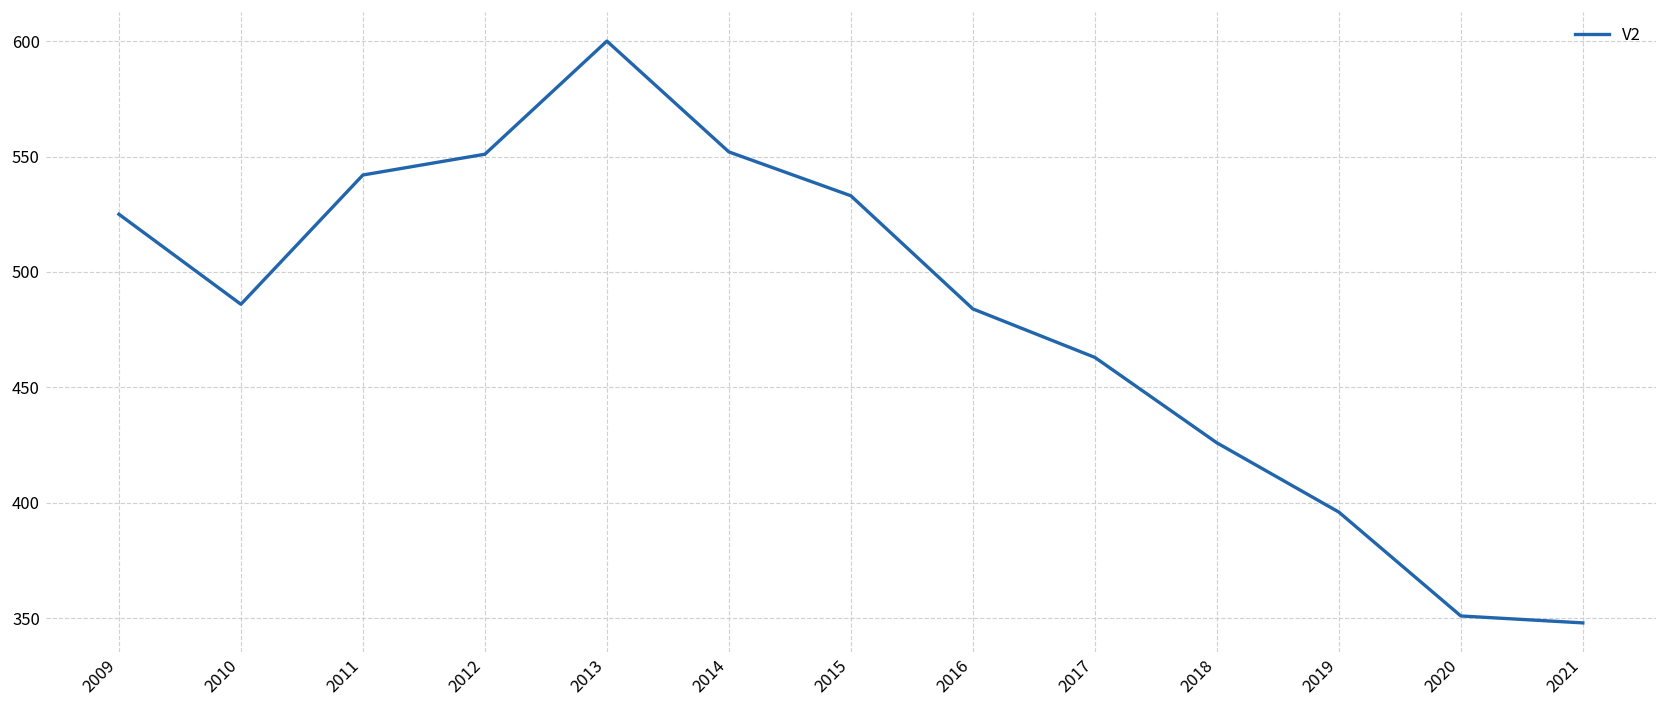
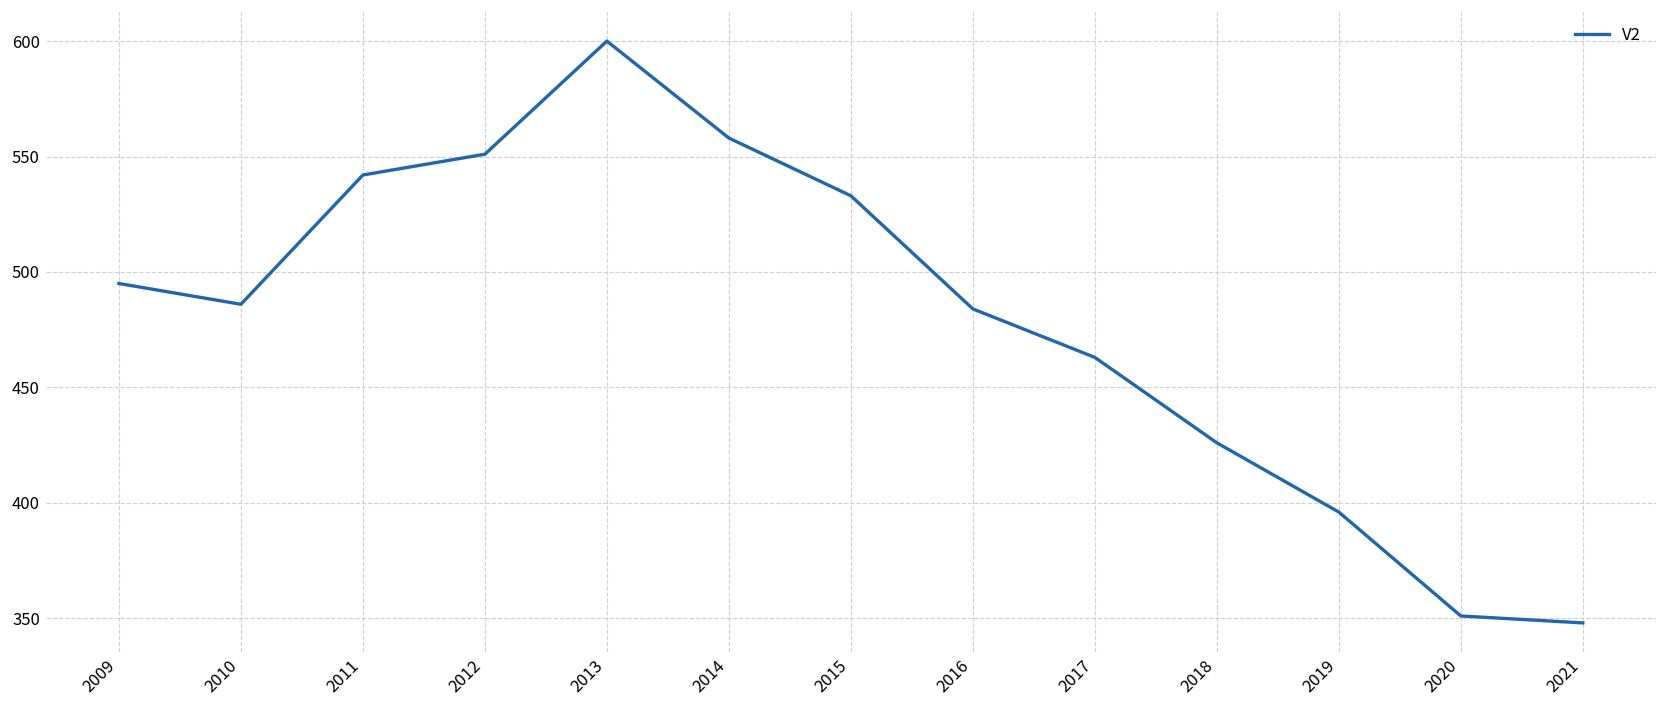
  {
-   "2009": 525,
+   "2009": 495,
    "2010": 486,
    "2011": 542,
    "2012": 551,
    "2013": 600,
-   "2014": 552,
+   "2014": 558,
    "2015": 533,
    "2016": 484,
    "2017": 463,
    "2018": 426,
    "2019": 396,
    "2020": 351,
    "2021": 348
  }
